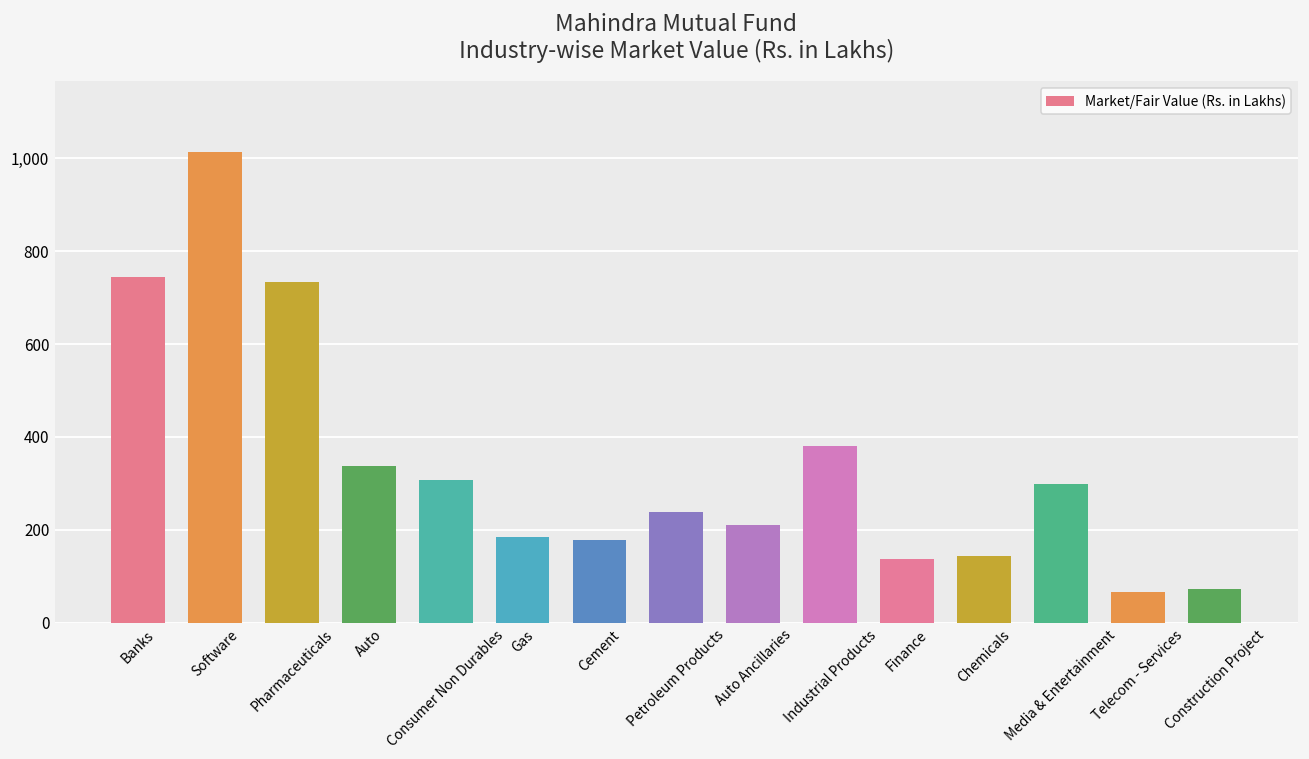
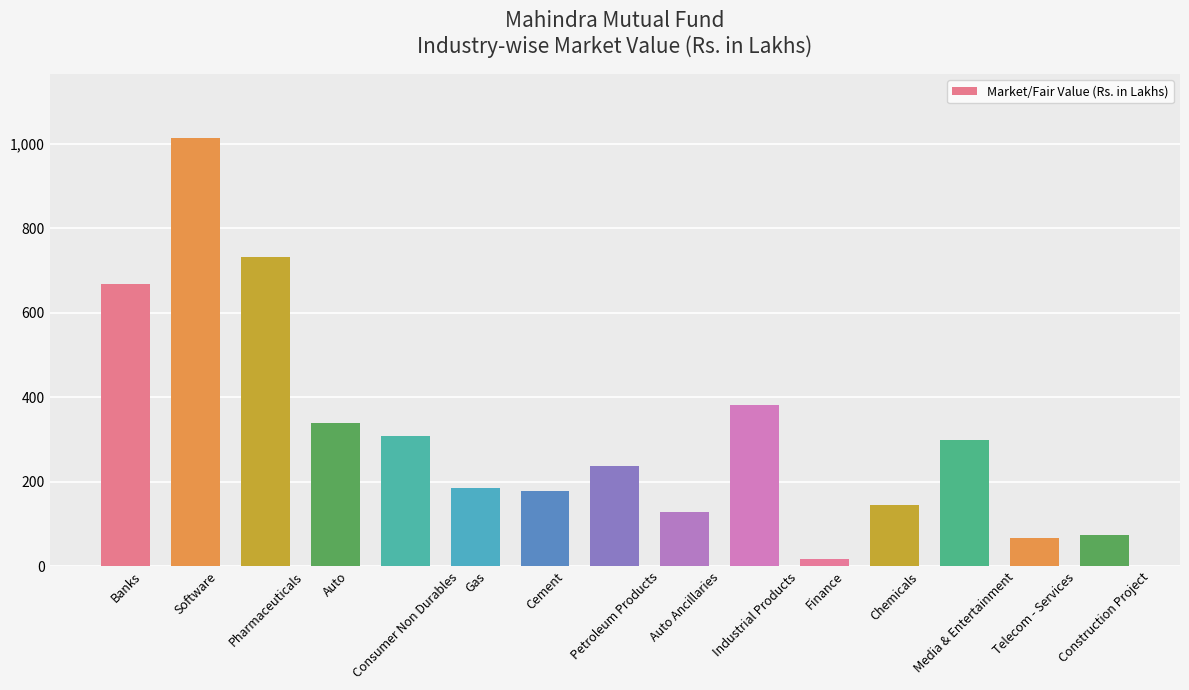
  {
-   "Banks": "750",
+   "Banks": "670",
    "Software": "1,010",
    "Pharmaceuticals": "730",
    "Auto": "340",
    "Consumer Non Durables": "310",
    "Gas": "190",
    "Cement": "180",
    "Petroleum Products": "240",
-   "Auto Ancillaries": "210",
+   "Auto Ancillaries": "130",
    "Industrial Products": "380",
-   "Finance": "140",
+   "Finance": "20",
    "Chemicals": "140",
    "Media & Entertainment": "300",
    "Telecom - Services": "70",
    "Construction Project": "70"
  }
